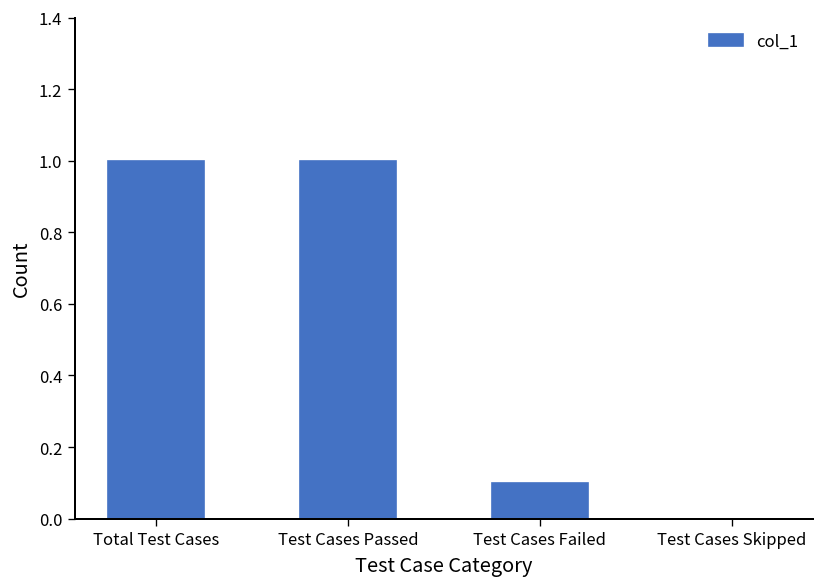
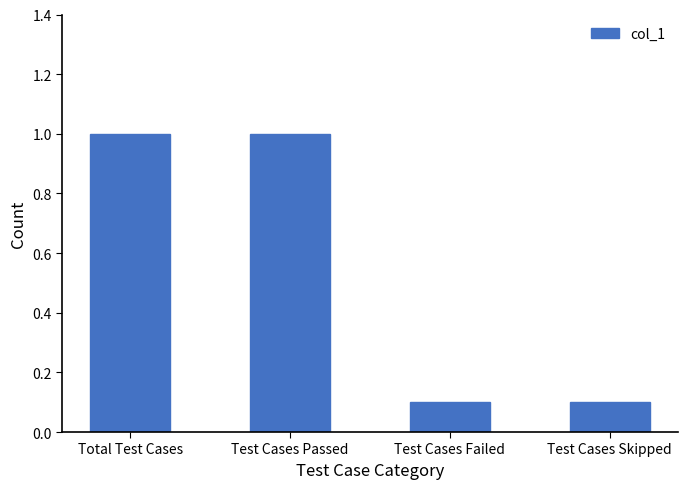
  {
    "Total Test Cases": 1.0,
    "Test Cases Passed": 1.0,
    "Test Cases Failed": 0.1,
-   "Test Cases Skipped": 0.0
+   "Test Cases Skipped": 0.1
  }
